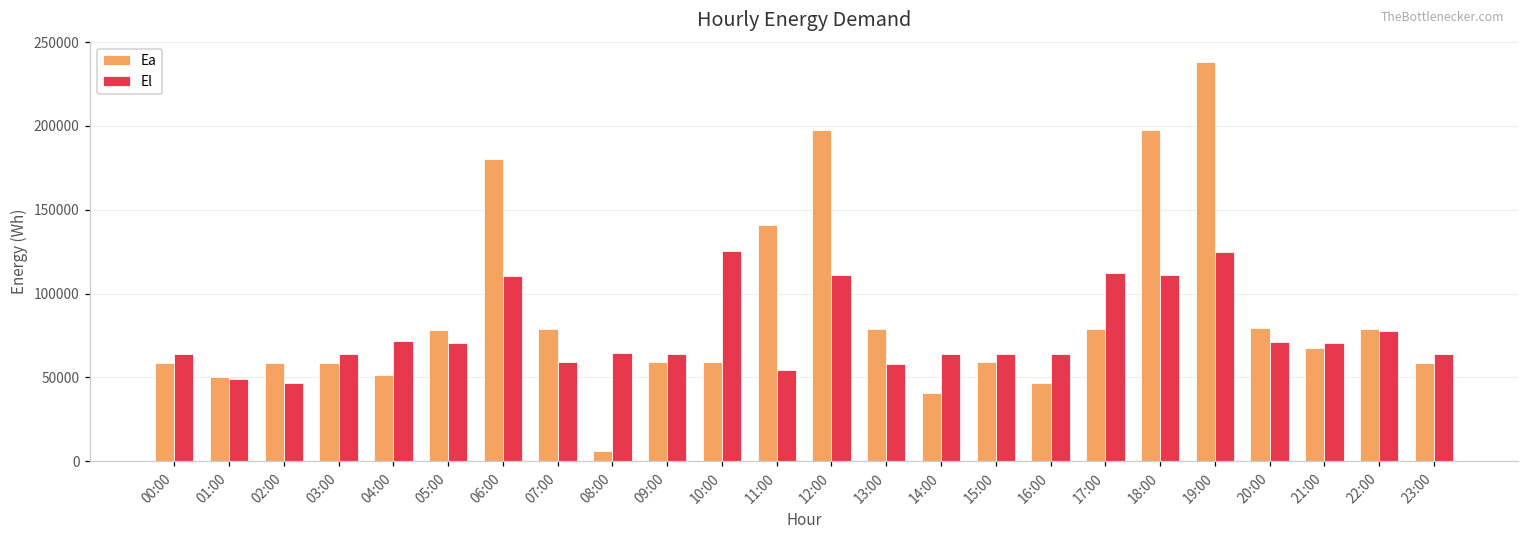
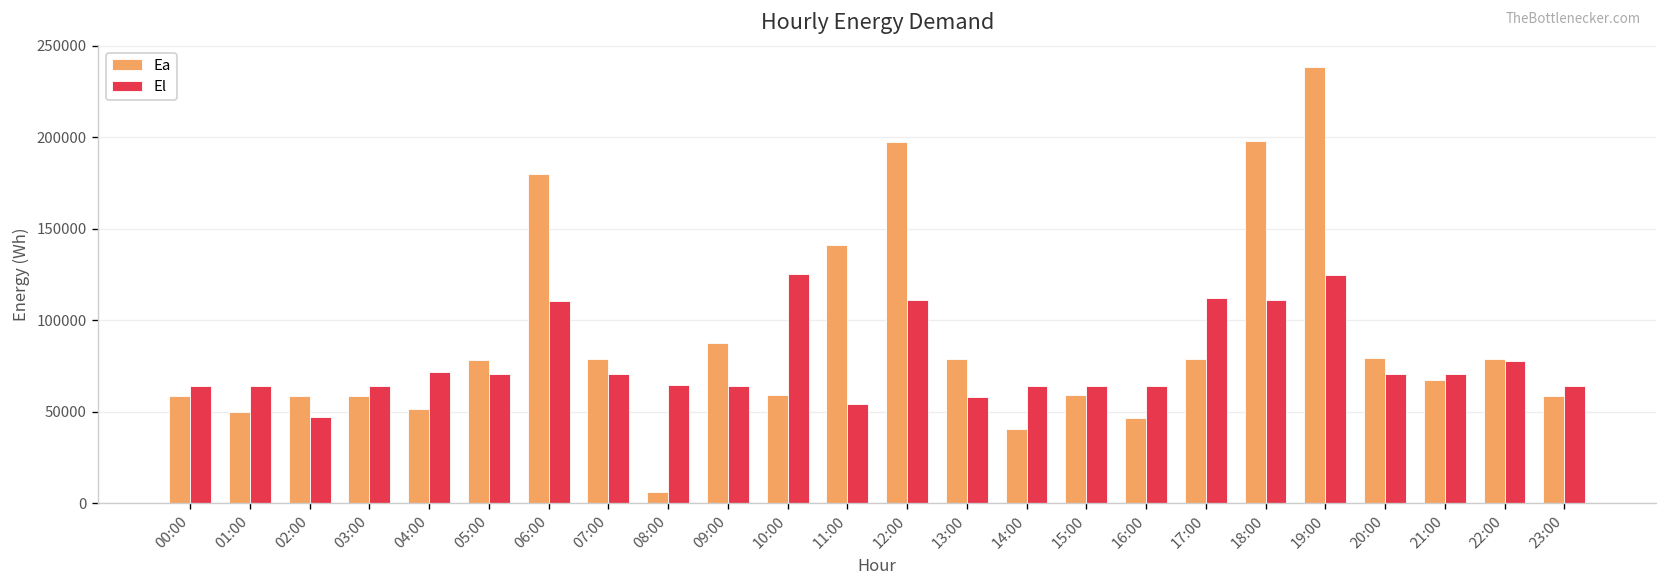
  {
    "Ea": {
      "00:00": 59000,
      "01:00": 50000,
      "02:00": 59000,
      "03:00": 59000,
      "04:00": 52000,
      "05:00": 79000,
      "06:00": 180000,
      "07:00": 79000,
      "08:00": 6000,
-     "09:00": 59000,
+     "09:00": 88000,
      "10:00": 59000,
      "11:00": 141000,
      "12:00": 198000,
      "13:00": 79000,
      "14:00": 41000,
      "15:00": 59000,
      "16:00": 46000,
      "17:00": 79000,
      "18:00": 198000,
      "19:00": 238000,
      "20:00": 79000,
      "21:00": 67000,
      "22:00": 79000,
      "23:00": 59000
    },
    "El": {
      "00:00": 64000,
-     "01:00": 49000,
+     "01:00": 64000,
      "02:00": 47000,
      "03:00": 64000,
      "04:00": 71000,
      "05:00": 71000,
      "06:00": 111000,
-     "07:00": 59000,
+     "07:00": 71000,
      "08:00": 64000,
      "09:00": 64000,
      "10:00": 125000,
      "11:00": 54000,
      "12:00": 111000,
      "13:00": 58000,
      "14:00": 64000,
      "15:00": 64000,
      "16:00": 64000,
      "17:00": 112000,
      "18:00": 111000,
      "19:00": 125000,
      "20:00": 71000,
      "21:00": 71000,
      "22:00": 78000,
      "23:00": 64000
    }
  }
